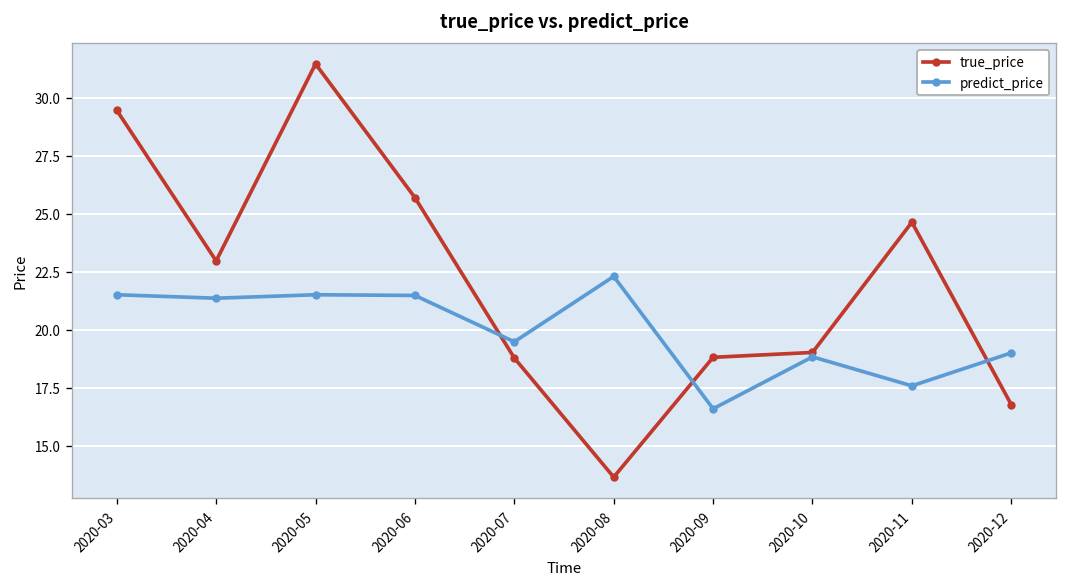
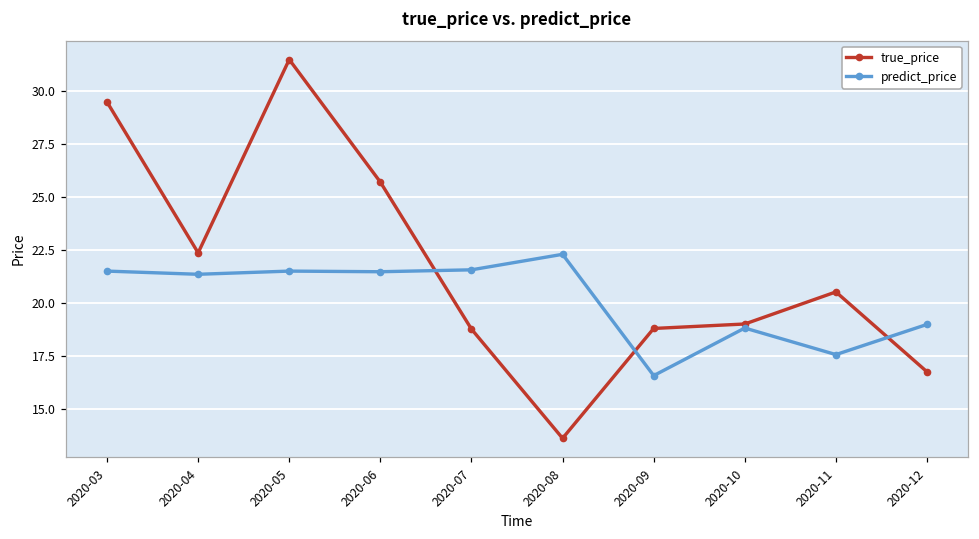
  {
    "true_price": {
      "2020-03": 29.5,
-     "2020-04": 23.0,
+     "2020-04": 22.4,
      "2020-05": 31.5,
      "2020-06": 25.7,
      "2020-07": 18.8,
      "2020-08": 13.6,
      "2020-09": 18.8,
      "2020-10": 19.0,
-     "2020-11": 24.6,
+     "2020-11": 20.5,
      "2020-12": 16.8
    },
    "predict_price": {
      "2020-03": 21.5,
      "2020-04": 21.4,
      "2020-05": 21.5,
      "2020-06": 21.5,
-     "2020-07": 19.5,
+     "2020-07": 21.6,
      "2020-08": 22.3,
      "2020-09": 16.6,
      "2020-10": 18.8,
      "2020-11": 17.6,
      "2020-12": 19.0
    }
  }
